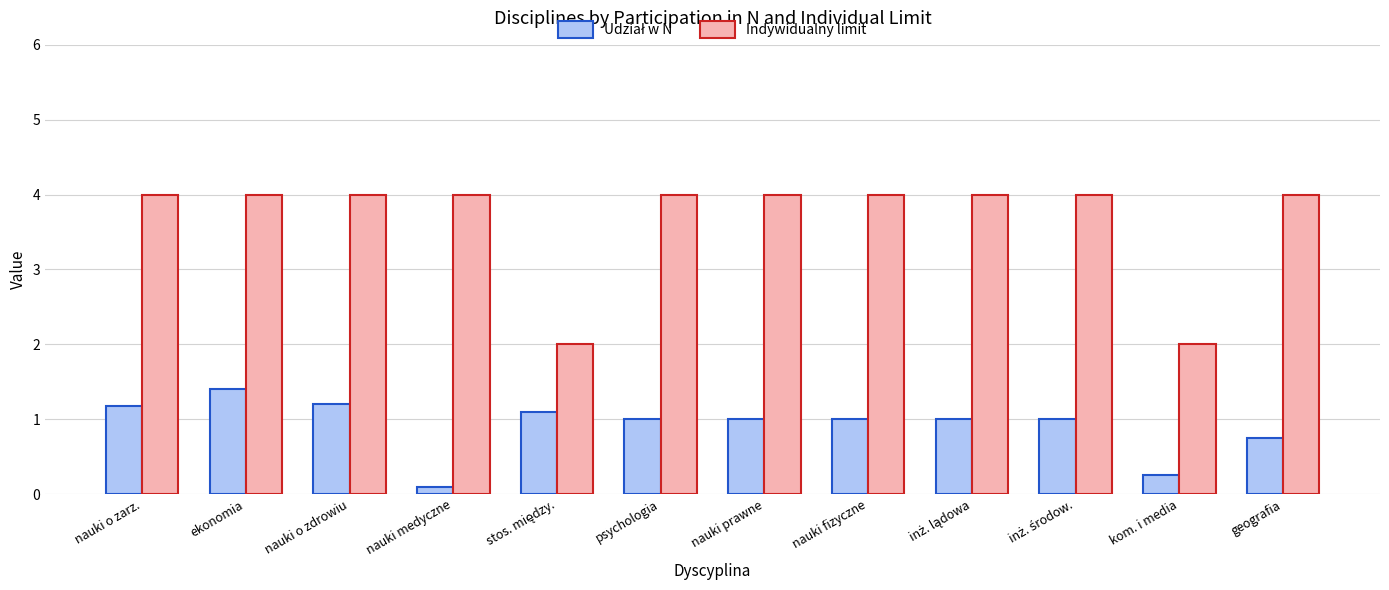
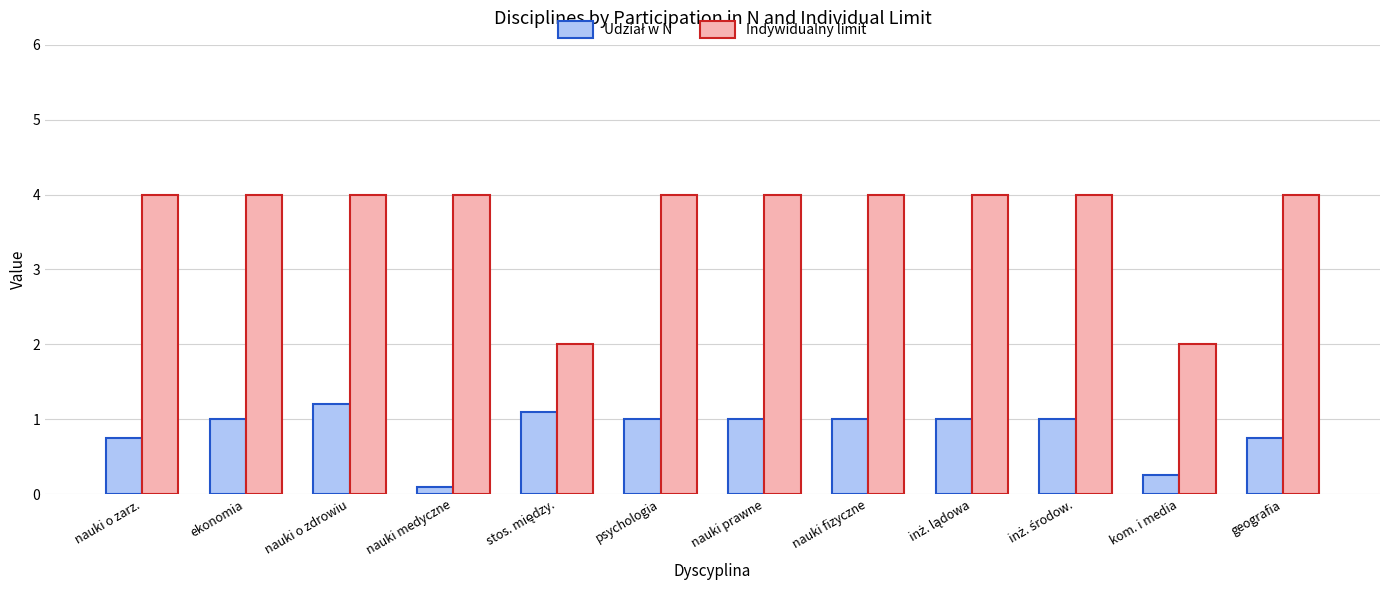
  {
    "Udział w N": {
-     "nauki o zarz.": 1.2,
-     "ekonomia": 1.4,
+     "nauki o zarz.": 0.8,
+     "ekonomia": 1.0,
      "nauki o zdrowiu": 1.2,
      "nauki medyczne": 0.1,
      "stos. między.": 1.1,
      "psychologia": 1.0,
      "nauki prawne": 1.0,
      "nauki fizyczne": 1.0,
      "inż. lądowa": 1.0,
      "inż. środow.": 1.0,
      "kom. i media": 0.3,
      "geografia": 0.8
    },
    "Indywidualny limit": {
      "nauki o zarz.": 4.0,
      "ekonomia": 4.0,
      "nauki o zdrowiu": 4.0,
      "nauki medyczne": 4.0,
      "stos. między.": 2.0,
      "psychologia": 4.0,
      "nauki prawne": 4.0,
      "nauki fizyczne": 4.0,
      "inż. lądowa": 4.0,
      "inż. środow.": 4.0,
      "kom. i media": 2.0,
      "geografia": 4.0
    }
  }
